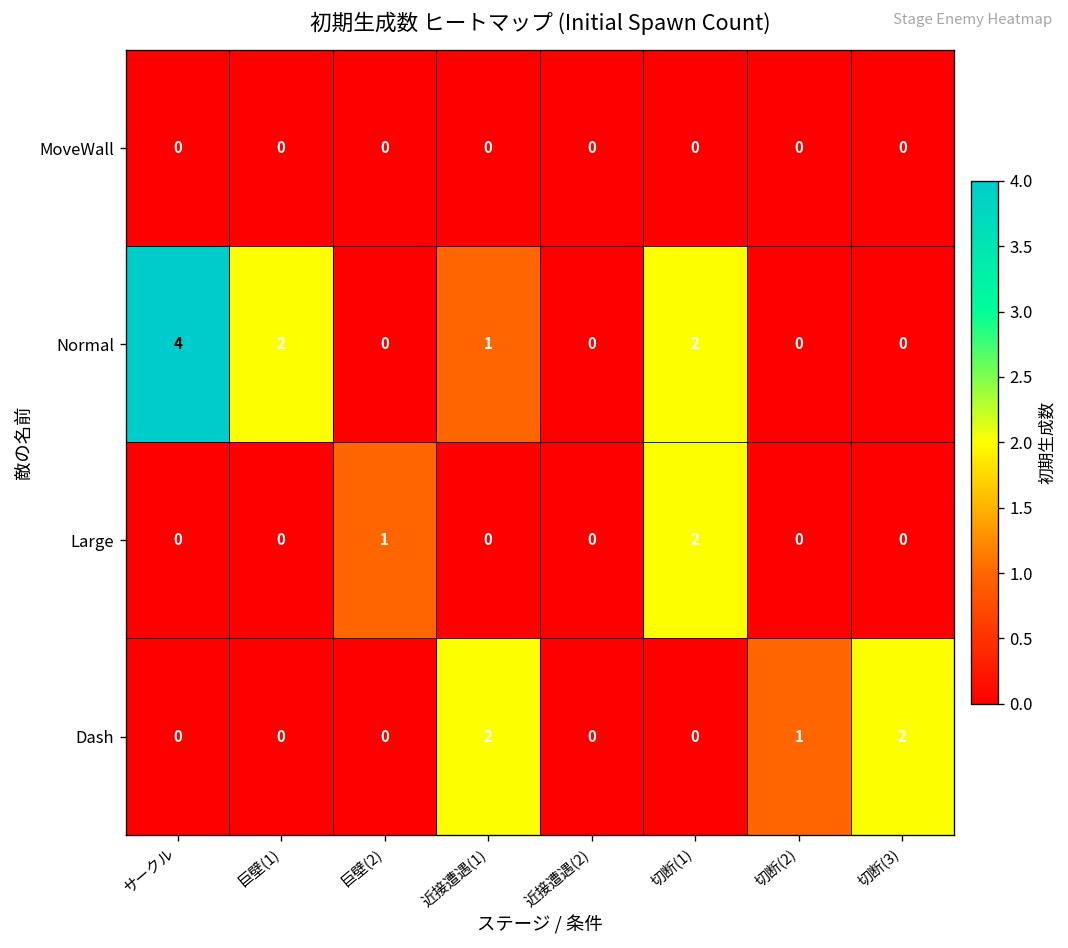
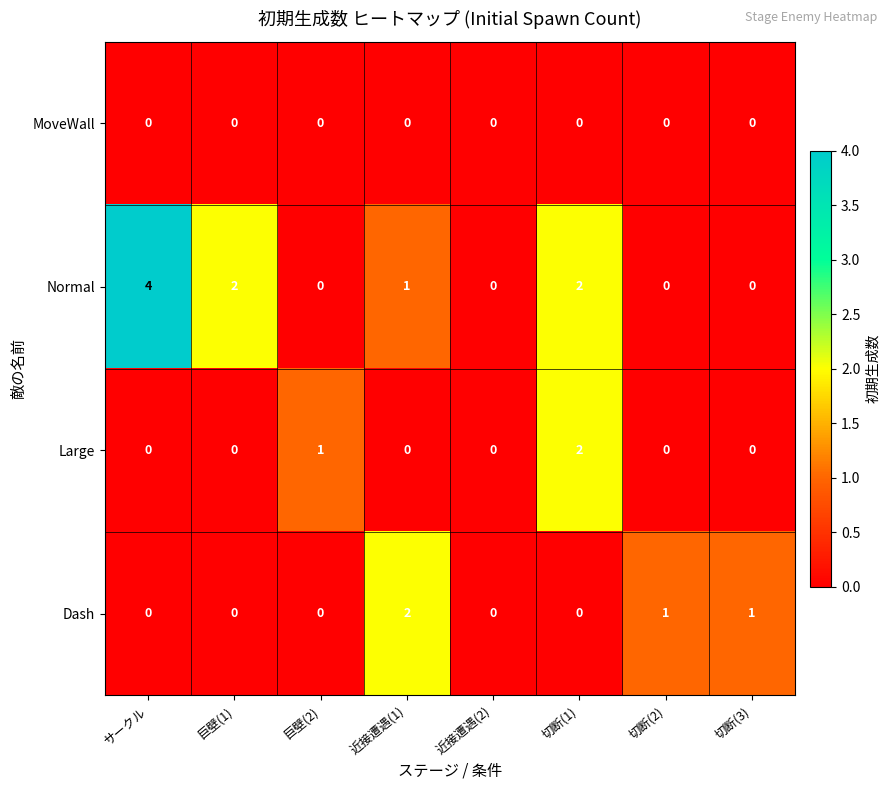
  {
    "MoveWall": {
      "サークル": 0,
      "巨壁(1)": 0,
      "巨壁(2)": 0,
      "近接遭遇(1)": 0,
      "近接遭遇(2)": 0,
      "切断(1)": 0,
      "切断(2)": 0,
      "切断(3)": 0
    },
    "Normal": {
      "サークル": 4,
      "巨壁(1)": 2,
      "巨壁(2)": 0,
      "近接遭遇(1)": 1,
      "近接遭遇(2)": 0,
      "切断(1)": 2,
      "切断(2)": 0,
      "切断(3)": 0
    },
    "Large": {
      "サークル": 0,
      "巨壁(1)": 0,
      "巨壁(2)": 1,
      "近接遭遇(1)": 0,
      "近接遭遇(2)": 0,
      "切断(1)": 2,
      "切断(2)": 0,
      "切断(3)": 0
    },
    "Dash": {
      "サークル": 0,
      "巨壁(1)": 0,
      "巨壁(2)": 0,
      "近接遭遇(1)": 2,
      "近接遭遇(2)": 0,
      "切断(1)": 0,
      "切断(2)": 1,
-     "切断(3)": 2
+     "切断(3)": 1
    }
  }
